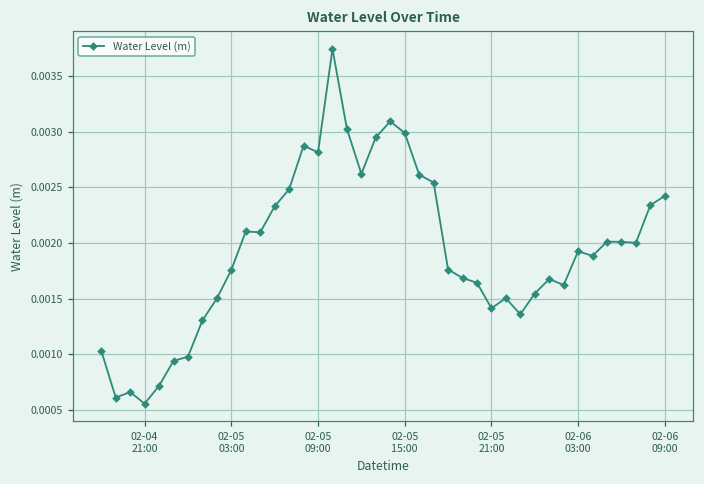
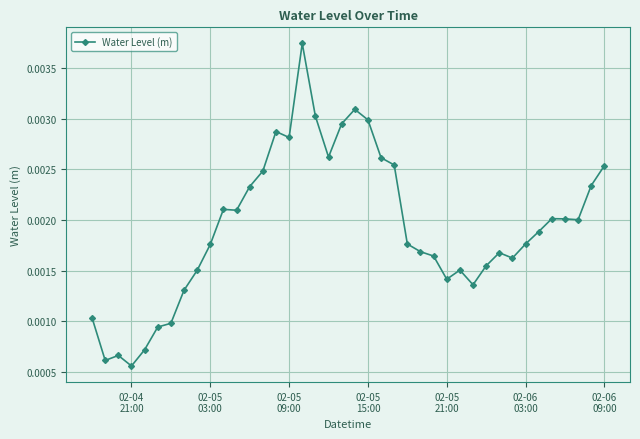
  {
    "02-04 21:00": 0.00056,
    "02-05 03:00": 0.00176,
    "02-05 09:00": 0.00282,
    "02-05 15:00": 0.00299,
    "02-05 21:00": 0.00141,
-   "02-06 03:00": 0.00193,
-   "02-06 09:00": 0.00242
+   "02-06 03:00": 0.00176,
+   "02-06 09:00": 0.00254
  }
